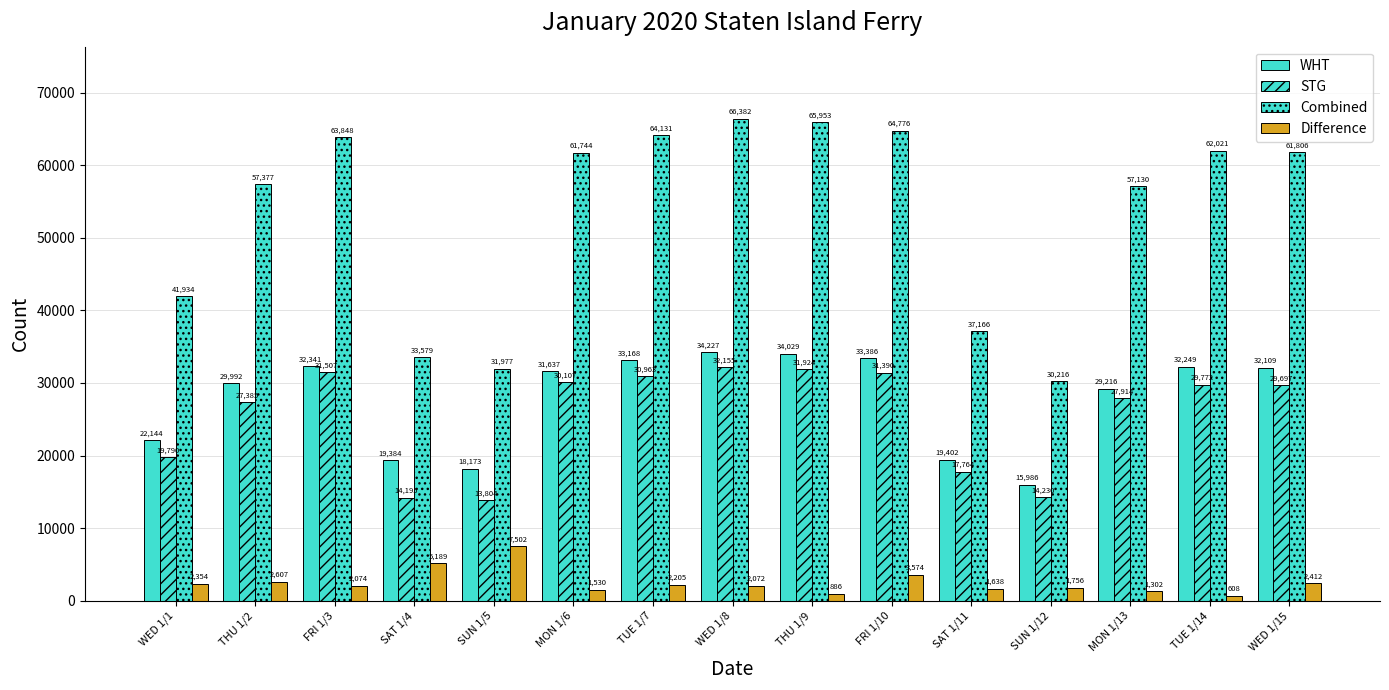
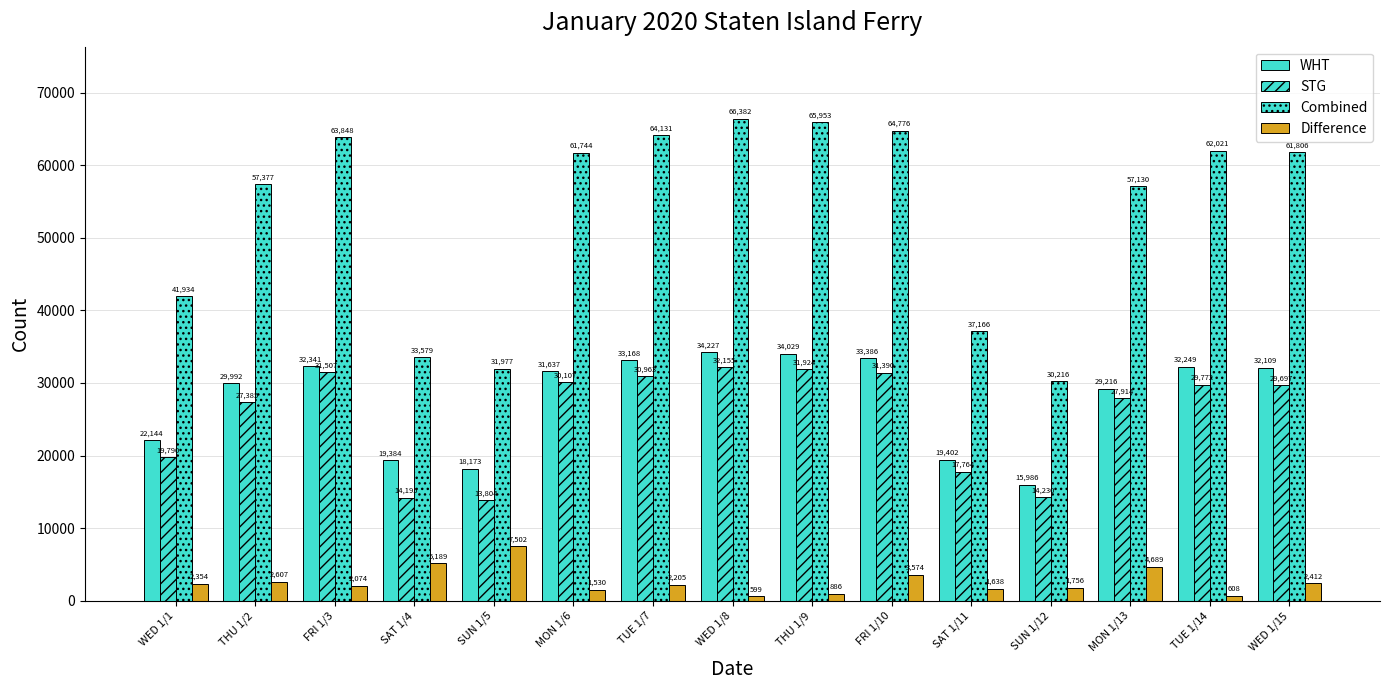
  {
    "Difference": {
      "WED 1/1": "2,354",
      "THU 1/2": "2,607",
      "FRI 1/3": "2,074",
      "SAT 1/4": "5,189",
      "SUN 1/5": "7,502",
      "MON 1/6": "1,530",
      "TUE 1/7": "2,205",
-     "WED 1/8": "2,072",
+     "WED 1/8": "599",
      "THU 1/9": "886",
      "FRI 1/10": "3,574",
      "SAT 1/11": "1,638",
      "SUN 1/12": "1,756",
-     "MON 1/13": "1,302",
+     "MON 1/13": "4,689",
      "TUE 1/14": "608",
      "WED 1/15": "2,412"
    }
  }
